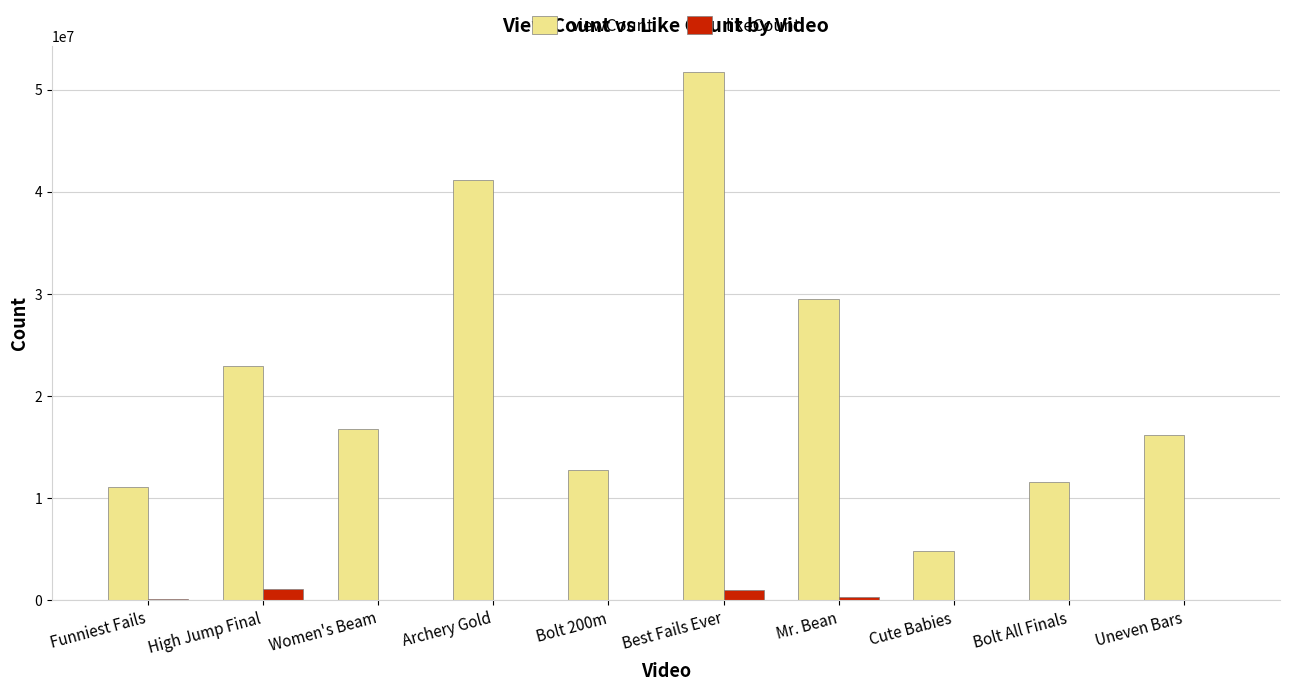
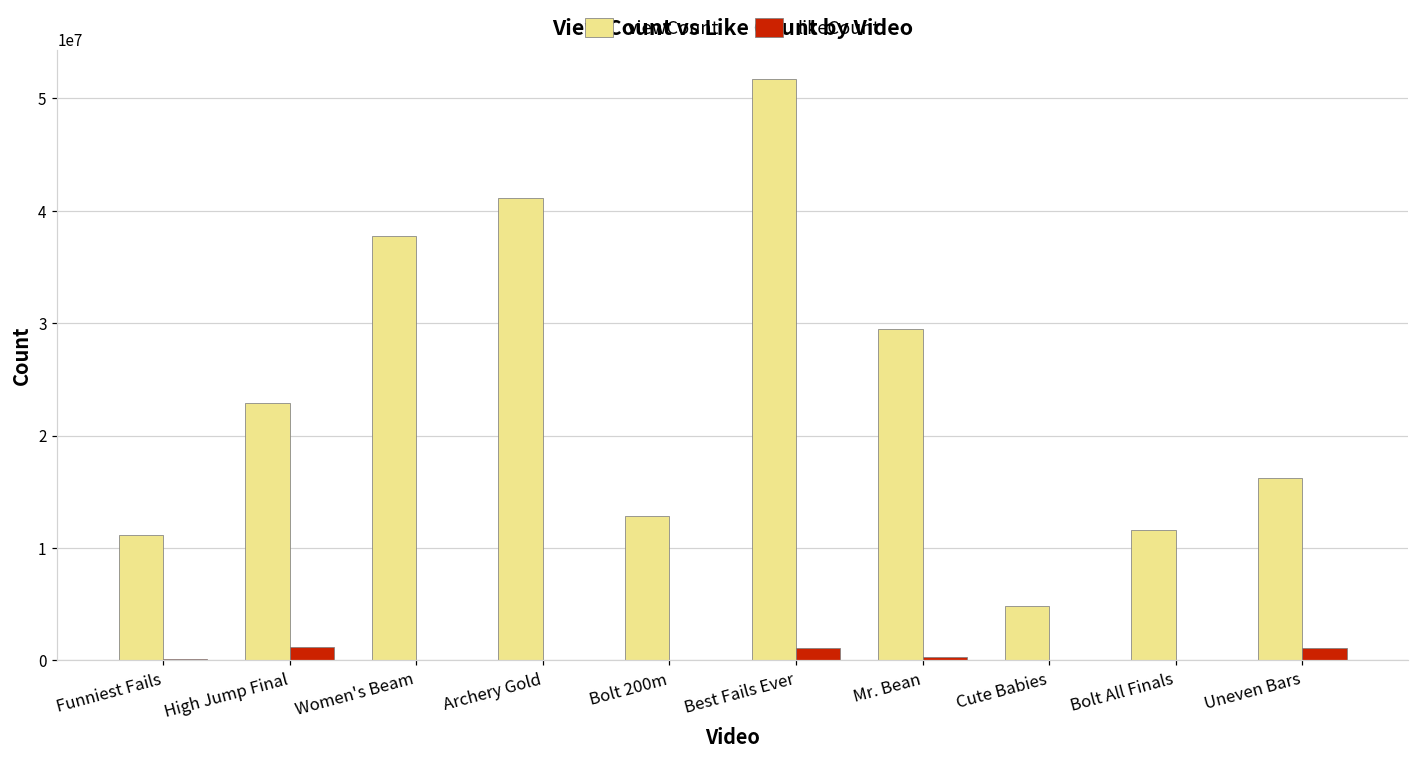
  {
    "viewCount": {
      "Funniest Fails": 11100000,
      "High Jump Final": 22900000,
-     "Women's Beam": 16800000,
+     "Women's Beam": 37700000,
      "Archery Gold": 41200000,
      "Bolt 200m": 12800000,
      "Best Fails Ever": 51700000,
      "Mr. Bean": 29500000,
      "Cute Babies": 4800000,
      "Bolt All Finals": 11600000,
      "Uneven Bars": 16200000
    },
    "likeCount": {
      "High Jump Final": 1200000,
      "Women's Beam": 0,
      "Bolt 200m": 0,
      "Best Fails Ever": 1100000,
      "Mr. Bean": 300000,
-     "Uneven Bars": 0
+     "Uneven Bars": 1100000
    }
  }
